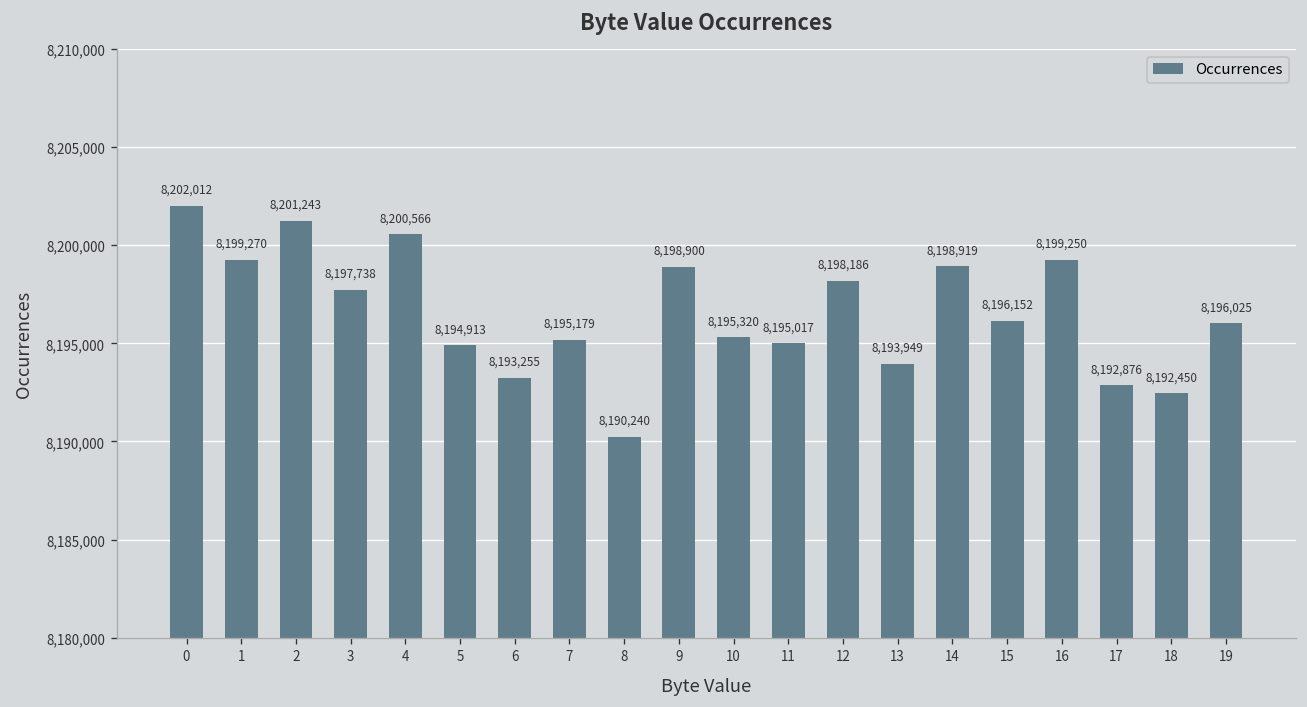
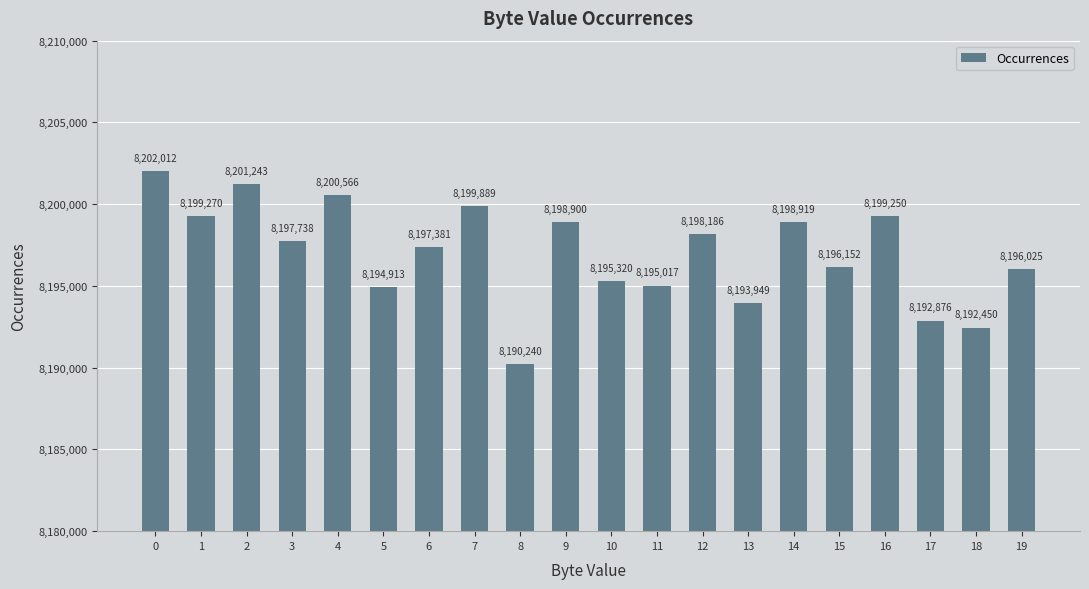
  {
    "0": "8,202,012",
    "1": "8,199,270",
    "2": "8,201,243",
    "3": "8,197,738",
    "4": "8,200,566",
    "5": "8,194,913",
-   "6": "8,193,255",
-   "7": "8,195,179",
+   "6": "8,197,381",
+   "7": "8,199,889",
    "8": "8,190,240",
    "9": "8,198,900",
    "10": "8,195,320",
    "11": "8,195,017",
    "12": "8,198,186",
    "13": "8,193,949",
    "14": "8,198,919",
    "15": "8,196,152",
    "16": "8,199,250",
    "17": "8,192,876",
    "18": "8,192,450",
    "19": "8,196,025"
  }
